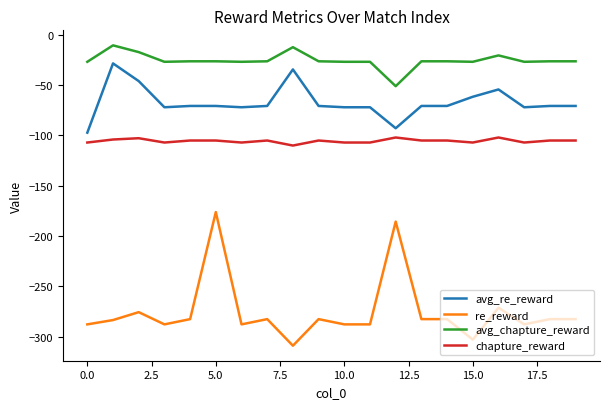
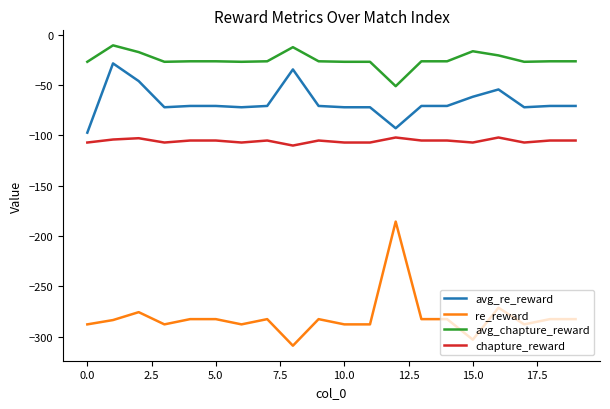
  {
    "avg_re_reward": {
      "0.0": -97,
      "5.0": -71,
      "10.0": -72,
      "15.0": -62
    },
    "re_reward": {
      "0.0": -288,
-     "5.0": -176,
+     "5.0": -283,
      "10.0": -288
    },
    "avg_chapture_reward": {
      "0.0": -27,
      "5.0": -26,
      "10.0": -27,
-     "15.0": -27
+     "15.0": -16
    },
    "chapture_reward": {
      "0.0": -107,
      "5.0": -105,
      "10.0": -107,
      "15.0": -107
    }
  }
